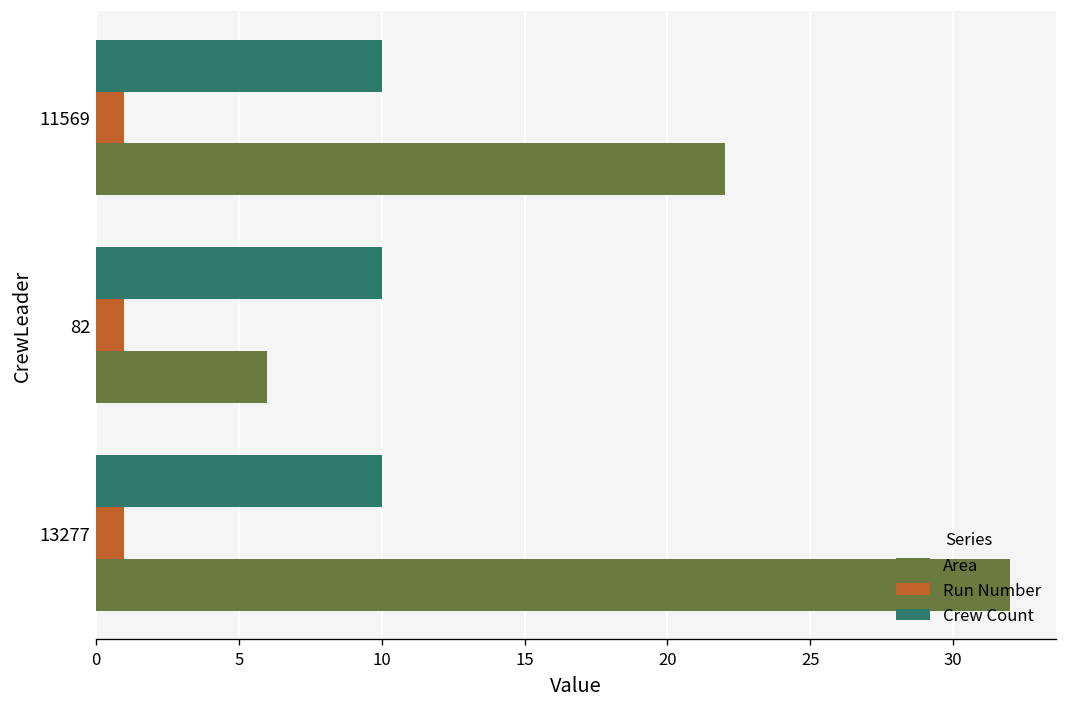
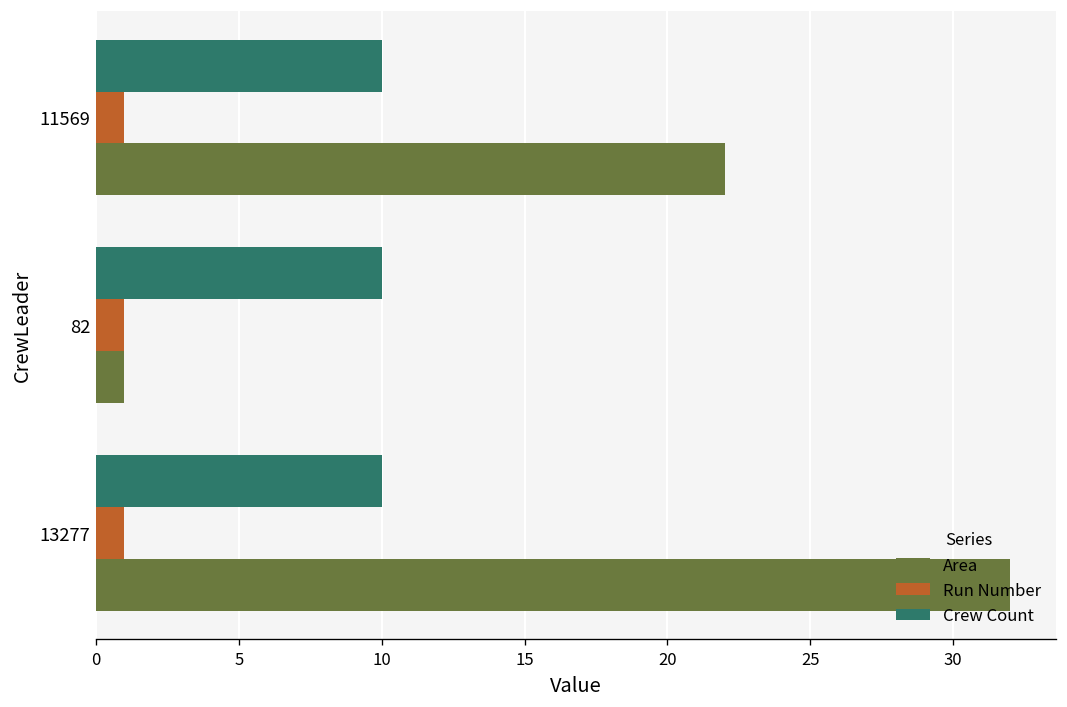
  {
    "Area": {
      "11569": 22,
-     "82": 6,
+     "82": 1,
      "13277": 32
    },
    "Run Number": {
      "11569": 1,
      "82": 1,
      "13277": 1
    },
    "Crew Count": {
      "11569": 10,
      "82": 10,
      "13277": 10
    }
  }
